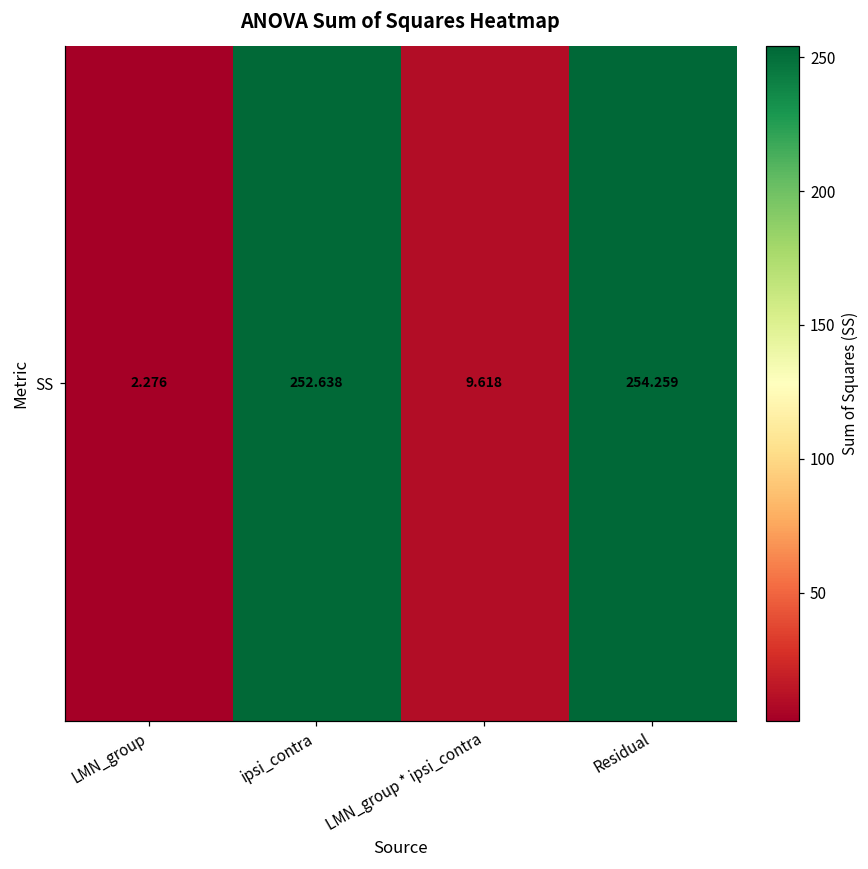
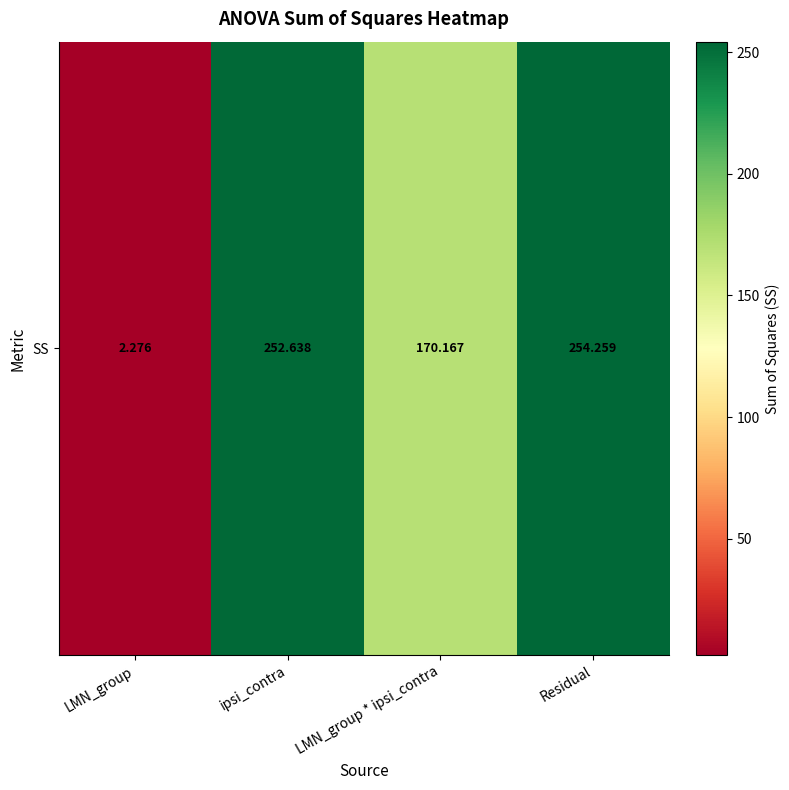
  {
    "SS": {
      "LMN_group": 2.276,
      "ipsi_contra": 252.638,
-     "LMN_group * ipsi_contra": 9.618,
+     "LMN_group * ipsi_contra": 170.167,
      "Residual": 254.259
    }
  }
